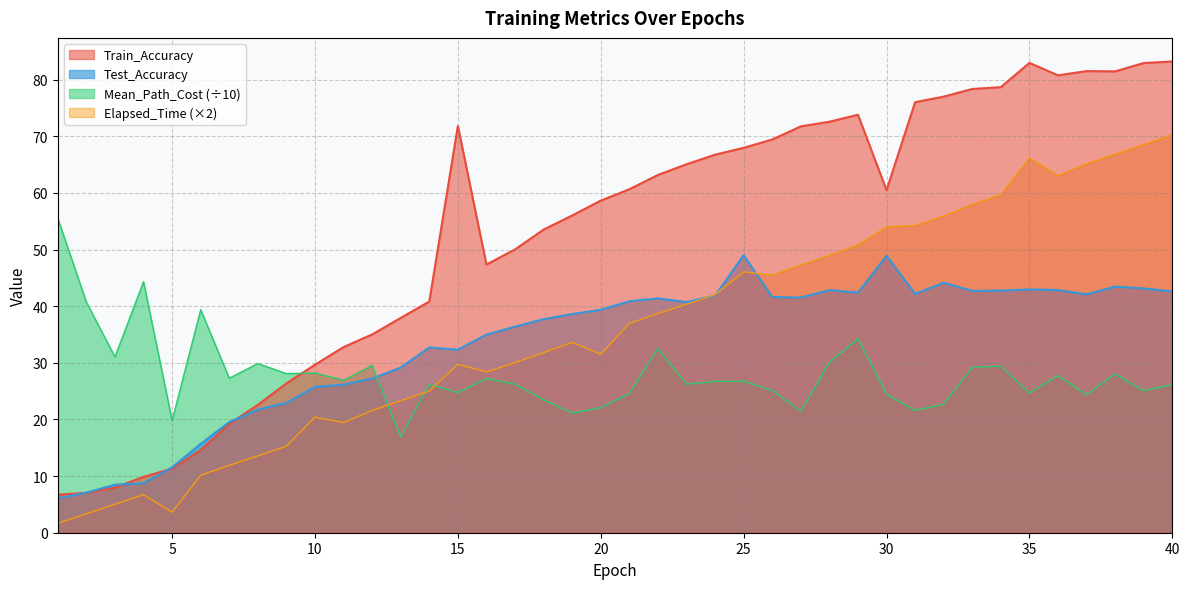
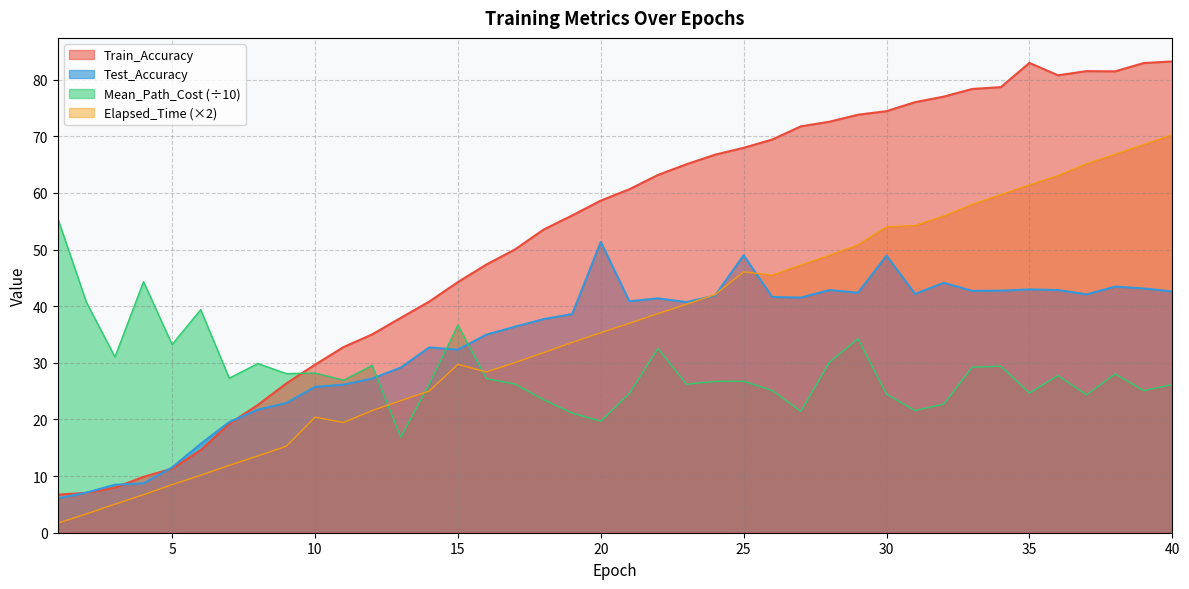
  {
    "Mean_Path_Cost (÷10)": {
-     "5": 20,
+     "5": 33,
      "10": 28,
-     "15": 25,
-     "20": 22,
+     "15": 37,
+     "20": 20,
      "25": 27,
      "30": 24,
      "35": 25,
      "40": 26
    },
    "Elapsed_Time (×2)": {
-     "5": 4,
+     "5": 8,
      "10": 20,
      "15": 30,
-     "20": 31,
+     "20": 35,
      "25": 46,
      "30": 54,
-     "35": 66,
+     "35": 61,
      "40": 70
    },
    "Test_Accuracy": {
      "10": 26,
      "15": 32,
-     "20": 39,
+     "20": 51,
      "25": 49,
      "30": 49,
      "35": 43,
      "40": 43
    },
    "Train_Accuracy": {
      "10": 30,
-     "15": 72,
+     "15": 44,
      "20": 59,
      "25": 68,
-     "30": 60,
+     "30": 74,
      "35": 83,
      "40": 83
    }
  }
